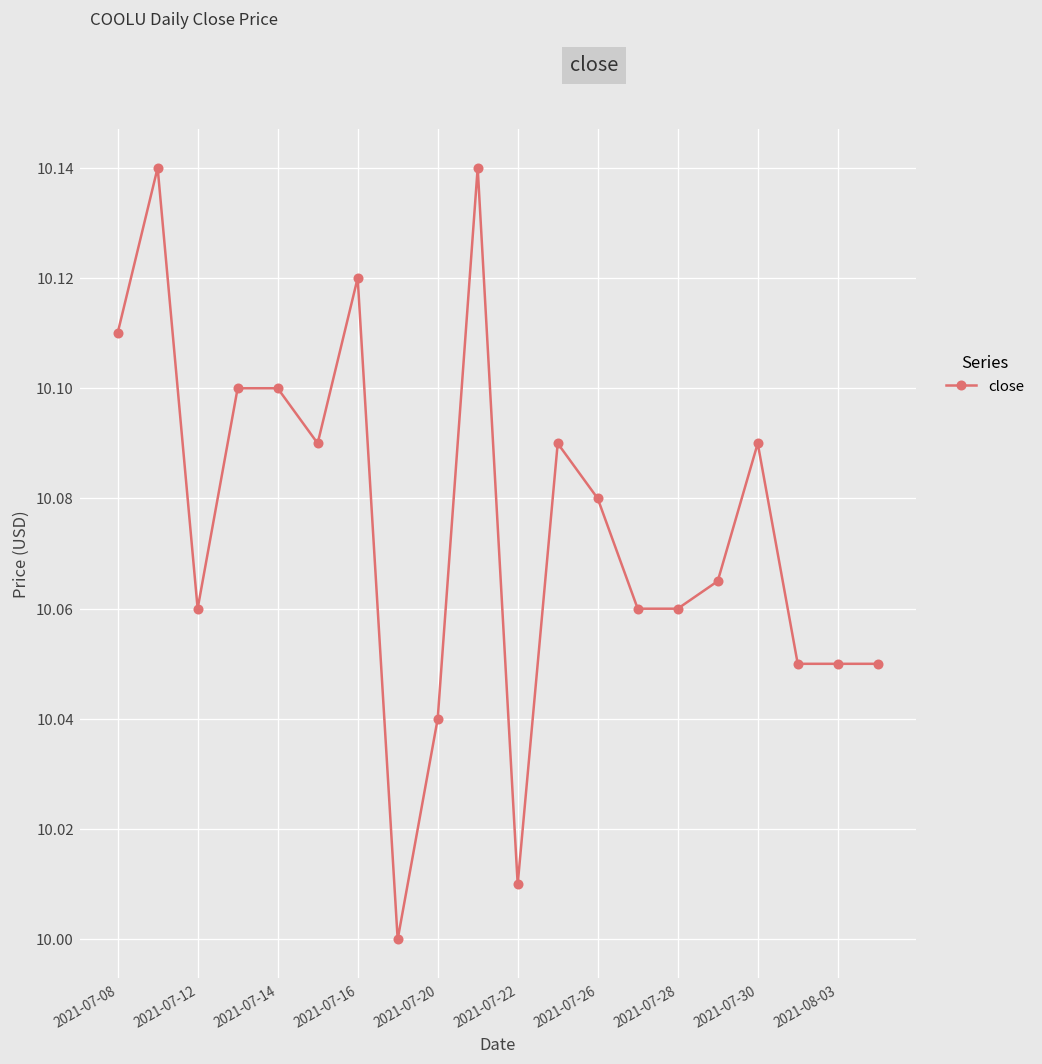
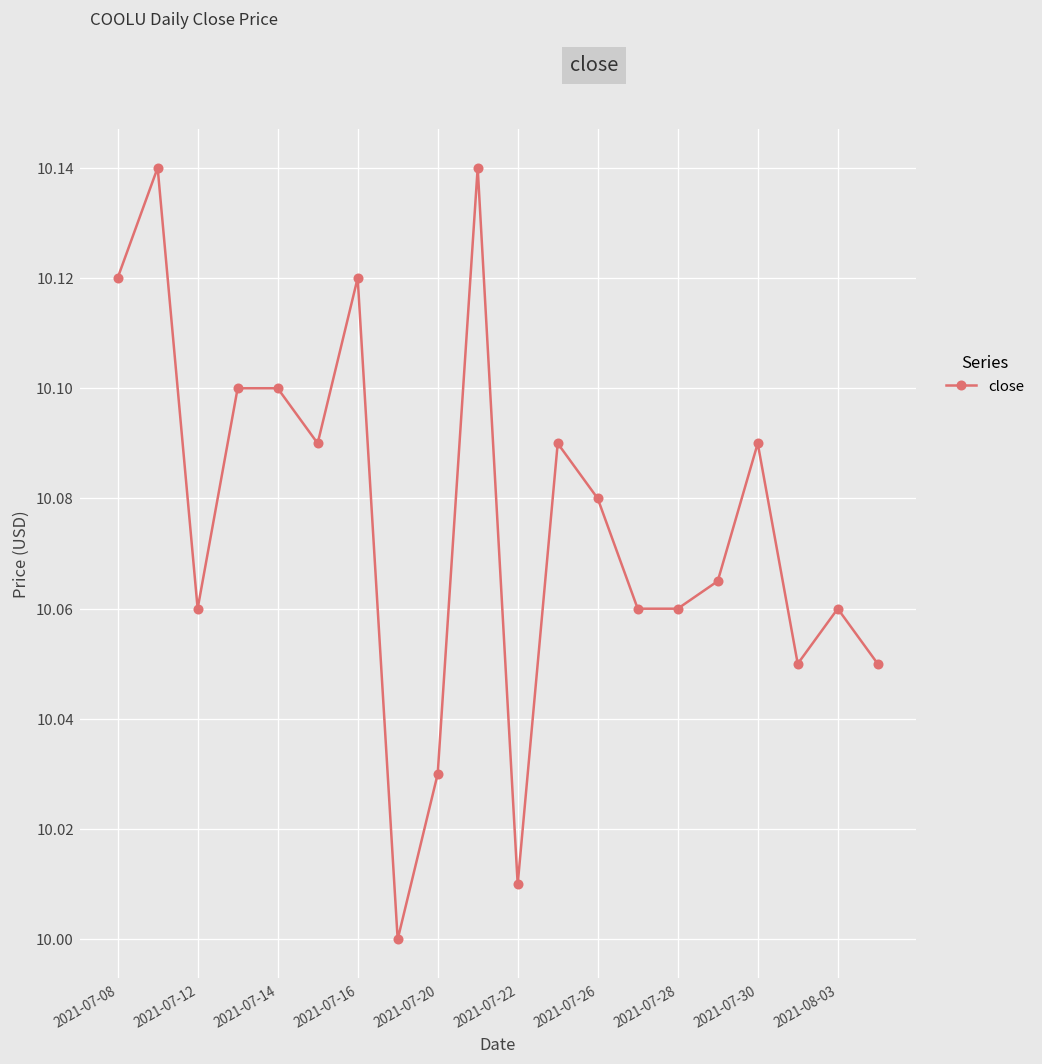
  {
-   "2021-07-08": 10.11,
+   "2021-07-08": 10.12,
    "2021-07-12": 10.06,
    "2021-07-14": 10.10,
    "2021-07-16": 10.12,
-   "2021-07-20": 10.04,
+   "2021-07-20": 10.03,
    "2021-07-22": 10.01,
    "2021-07-26": 10.08,
    "2021-07-28": 10.06,
    "2021-07-30": 10.09,
-   "2021-08-03": 10.05
+   "2021-08-03": 10.06
  }
